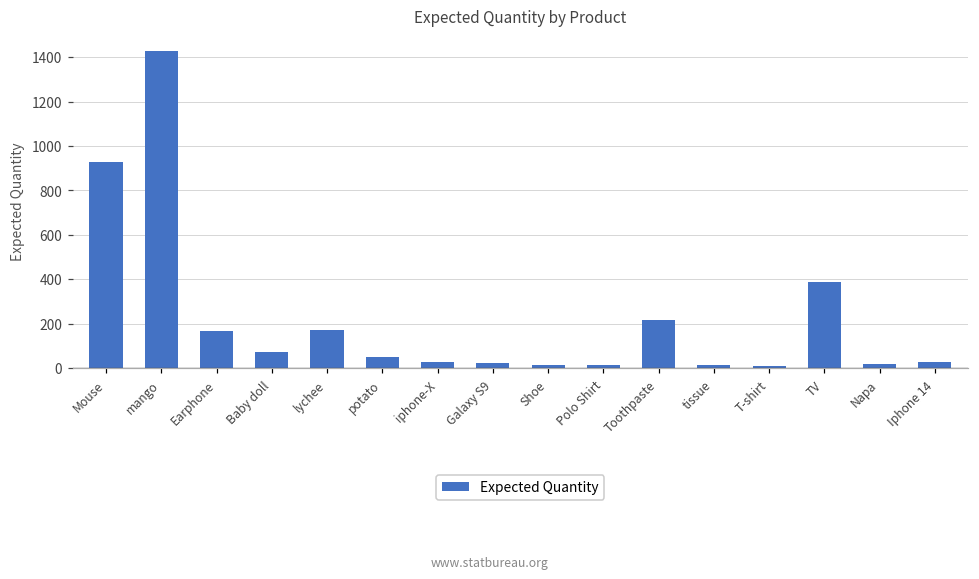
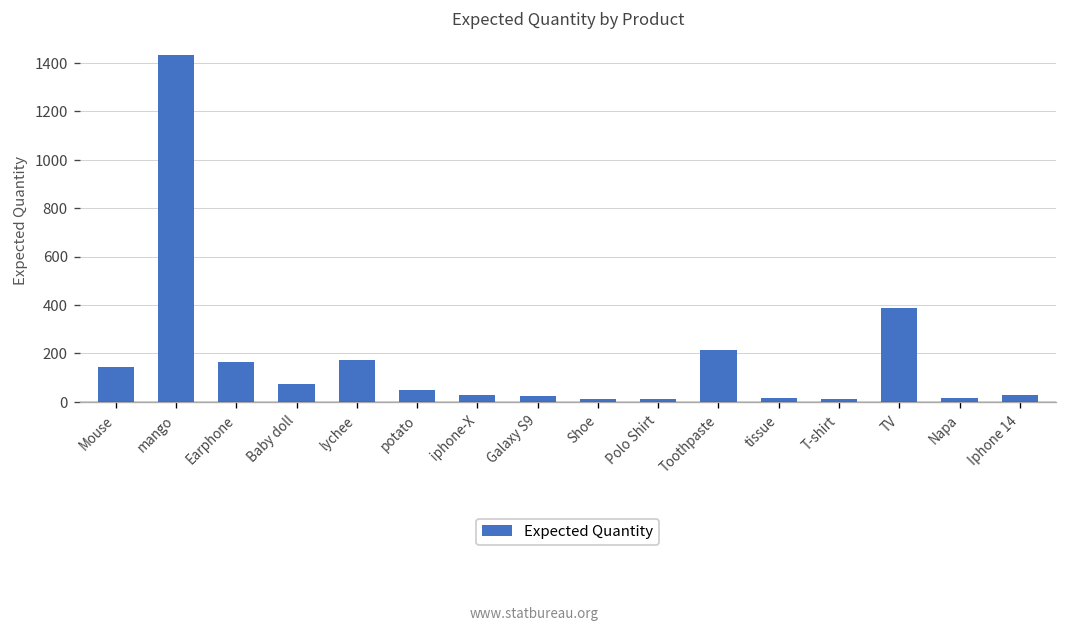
  {
-   "Mouse": 930,
+   "Mouse": 150,
    "mango": 1430,
    "Earphone": 170,
    "Baby doll": 70,
    "lychee": 170,
    "potato": 50,
    "iphone-X": 30,
    "Galaxy S9": 30,
    "Shoe": 10,
    "Polo Shirt": 10,
    "Toothpaste": 220,
    "tissue": 20,
    "TV": 390,
    "Napa": 20,
    "Iphone 14": 30
  }
